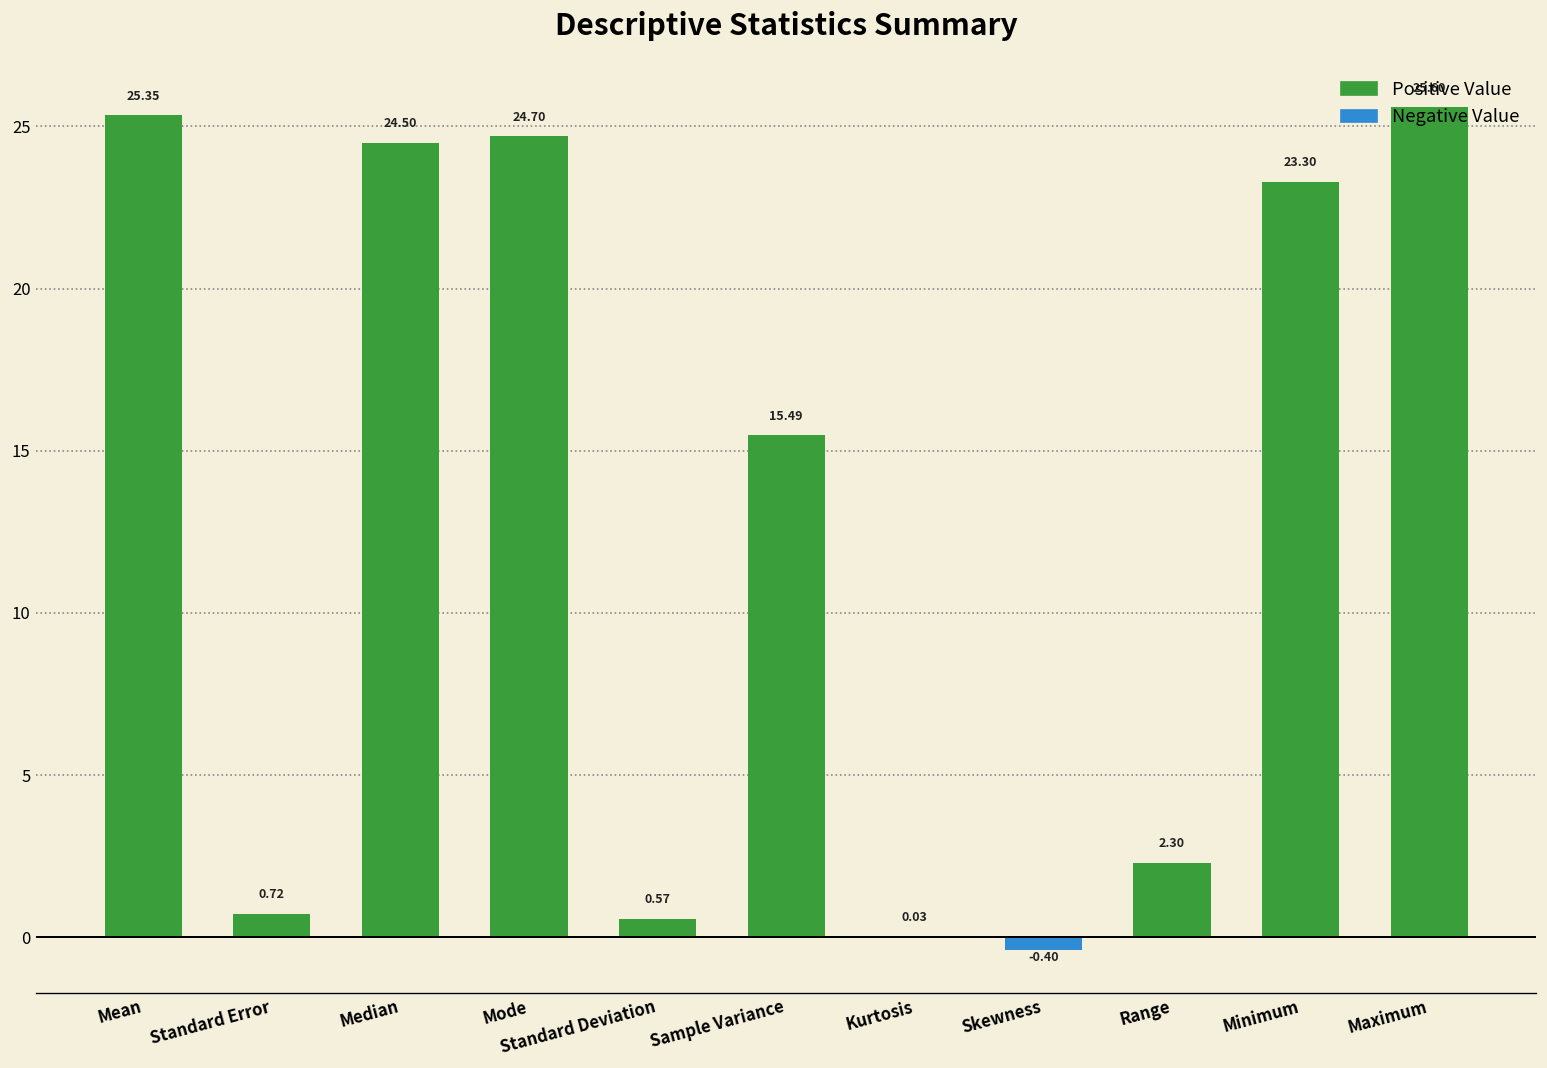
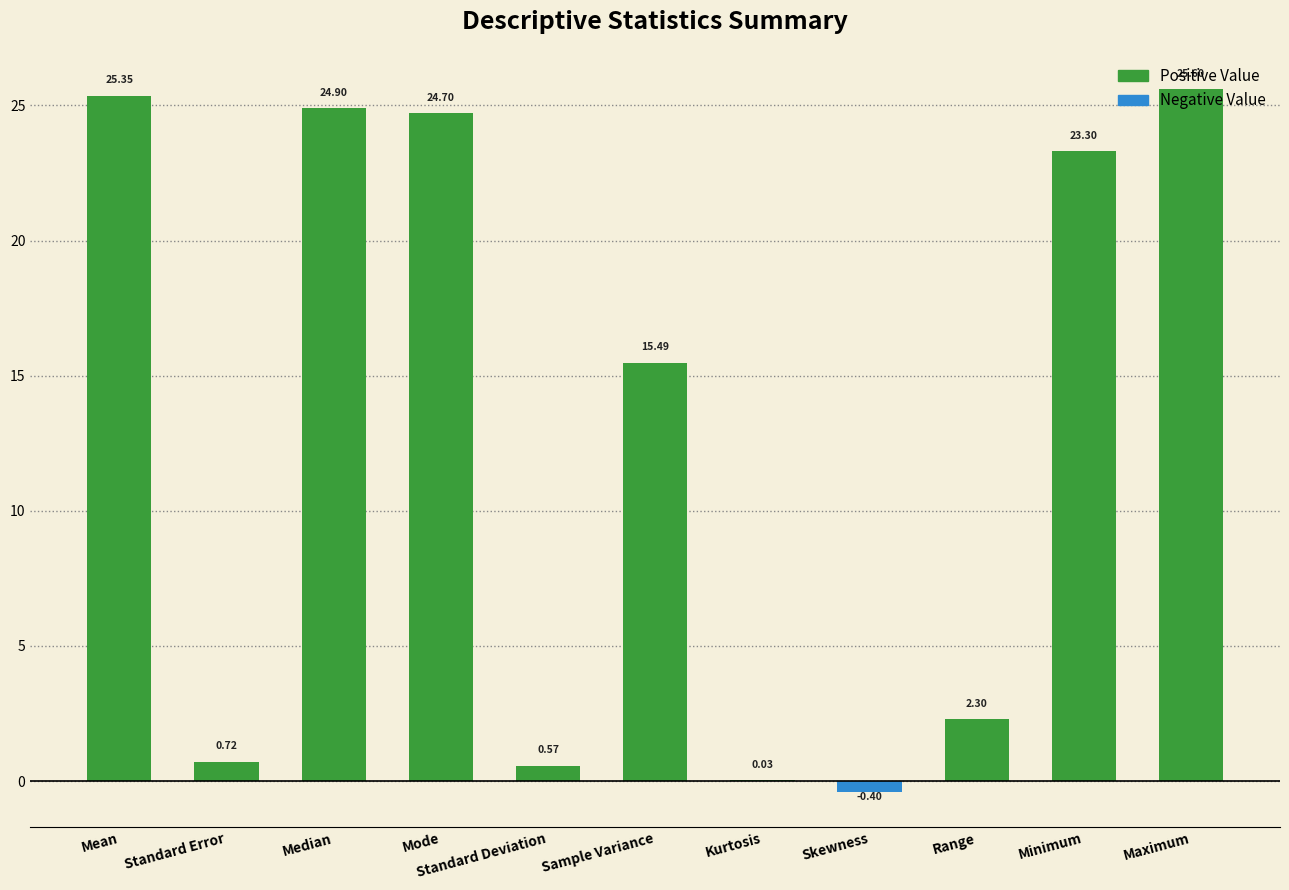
  {
    "Mean": 25.35,
    "Standard Error": 0.72,
-   "Median": 24.50,
+   "Median": 24.90,
    "Mode": 24.70,
    "Standard Deviation": 0.57,
    "Sample Variance": 15.49,
    "Kurtosis": 0.03,
    "Skewness": -0.40,
    "Range": 2.30,
    "Minimum": 23.30,
    "Maximum": 25.60
  }
